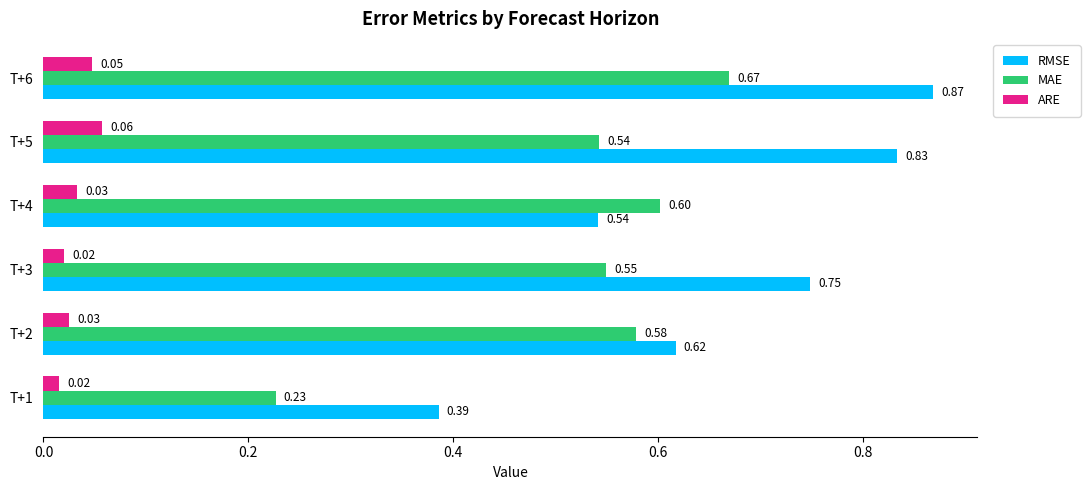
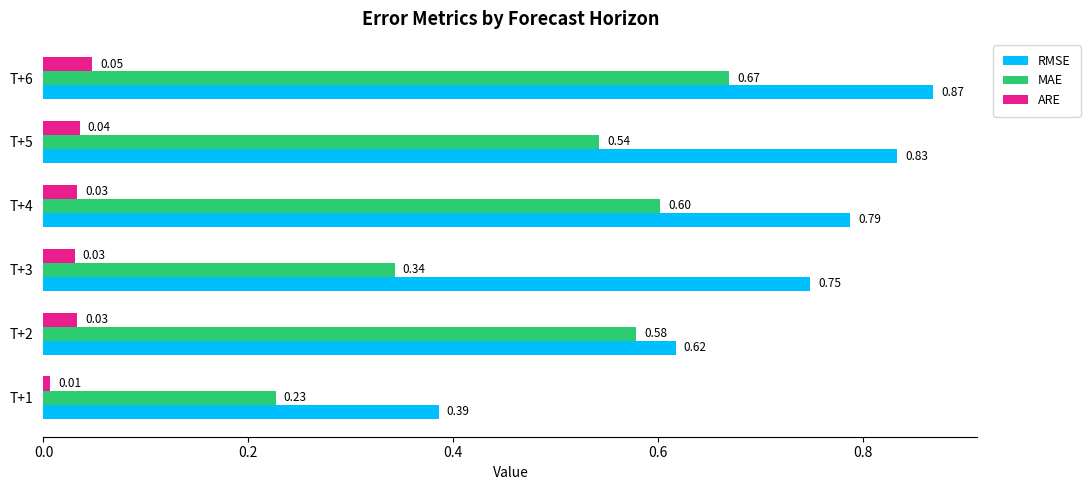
  {
    "RMSE": {
      "T+6": 0.87,
      "T+5": 0.83,
-     "T+4": 0.54,
+     "T+4": 0.79,
      "T+3": 0.75,
      "T+2": 0.62,
      "T+1": 0.39
    },
    "MAE": {
      "T+6": 0.67,
      "T+5": 0.54,
      "T+4": 0.60,
-     "T+3": 0.55,
+     "T+3": 0.34,
      "T+2": 0.58,
      "T+1": 0.23
    },
    "ARE": {
      "T+6": 0.05,
-     "T+5": 0.06,
+     "T+5": 0.04,
      "T+4": 0.03,
-     "T+3": 0.02,
-     "T+2": 0.025,
-     "T+1": 0.02
+     "T+3": 0.03,
+     "T+2": 0.033,
+     "T+1": 0.01
    }
  }
